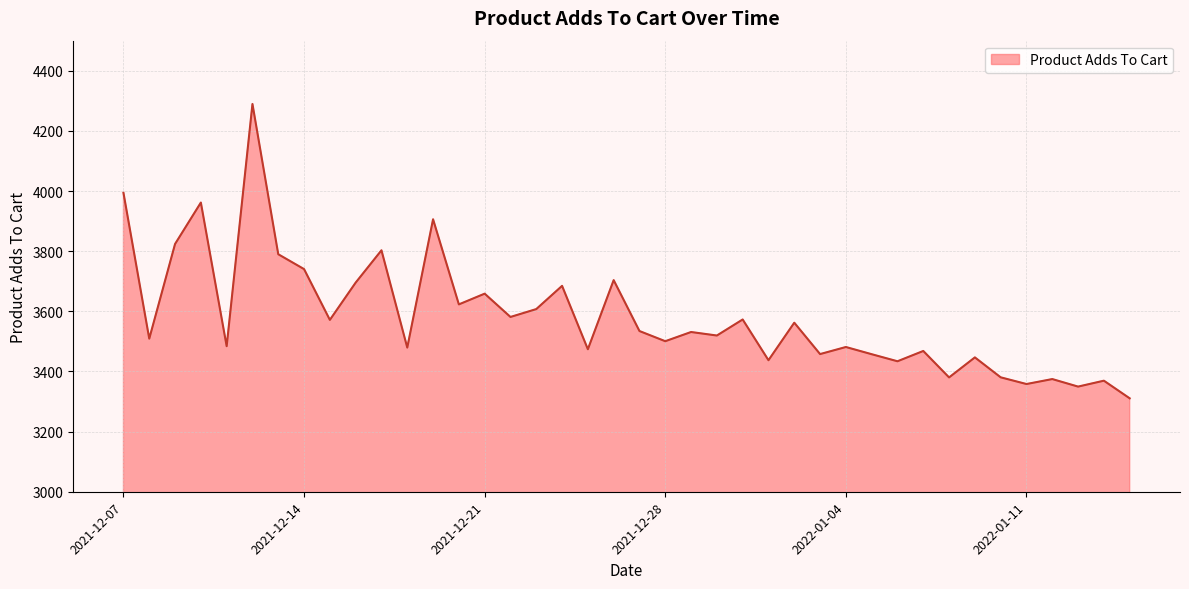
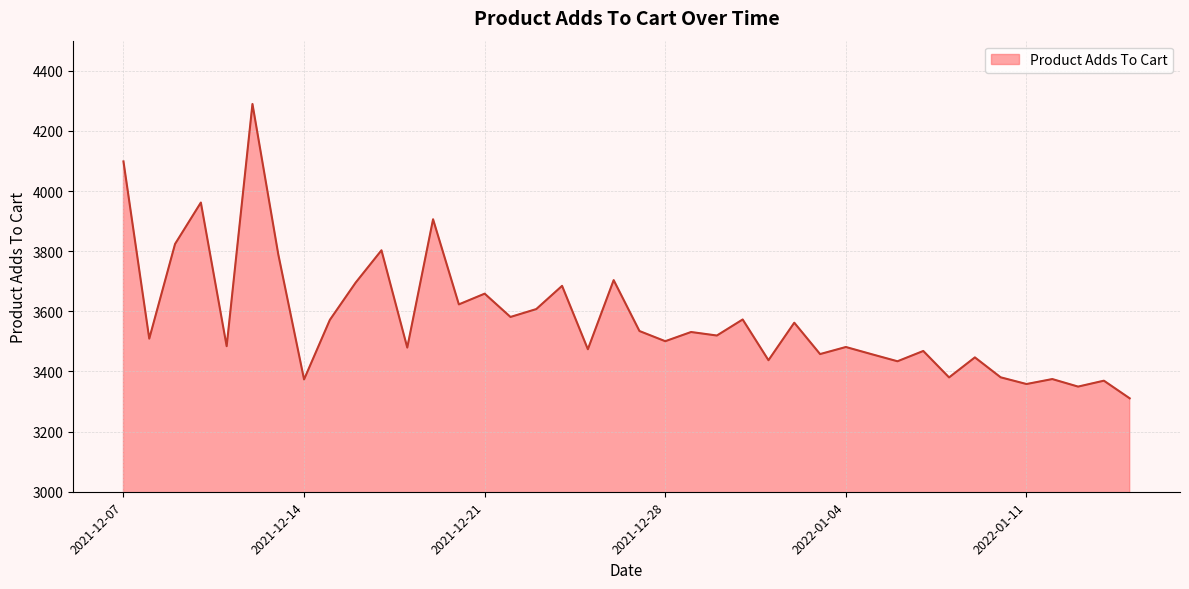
  {
-   "2021-12-07": 3990,
-   "2021-12-14": 3740,
+   "2021-12-07": 4100,
+   "2021-12-14": 3370,
    "2021-12-21": 3660,
    "2021-12-28": 3500,
    "2022-01-04": 3480,
    "2022-01-11": 3360
  }
